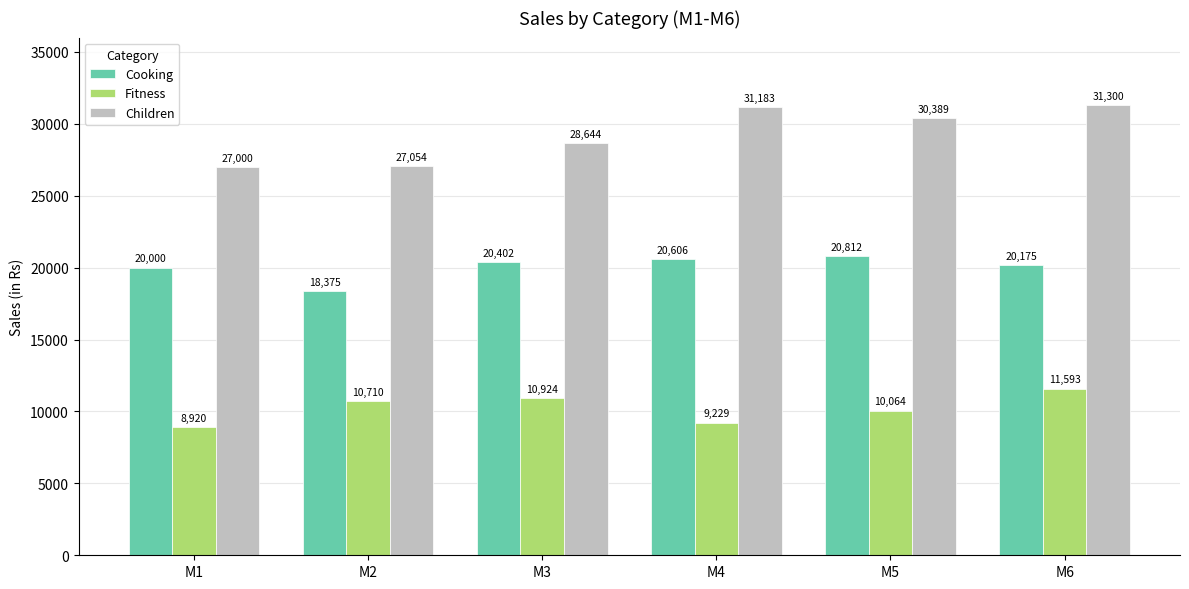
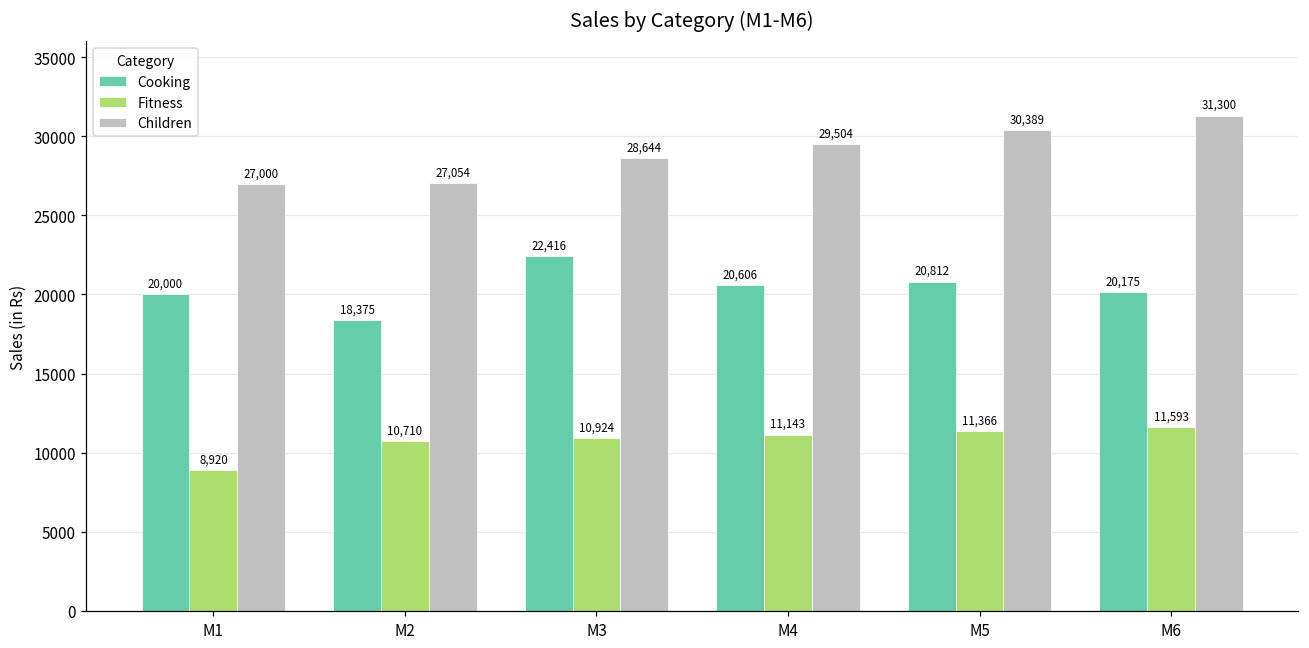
  {
    "Cooking": {
      "M1": "20,000",
      "M2": "18,375",
-     "M3": "20,402",
+     "M3": "22,416",
      "M4": "20,606",
      "M5": "20,812",
      "M6": "20,175"
    },
    "Fitness": {
      "M1": "8,920",
      "M2": "10,710",
      "M3": "10,924",
-     "M4": "9,229",
-     "M5": "10,064",
+     "M4": "11,143",
+     "M5": "11,366",
      "M6": "11,593"
    },
    "Children": {
      "M1": "27,000",
      "M2": "27,054",
      "M3": "28,644",
-     "M4": "31,183",
+     "M4": "29,504",
      "M5": "30,389",
      "M6": "31,300"
    }
  }
